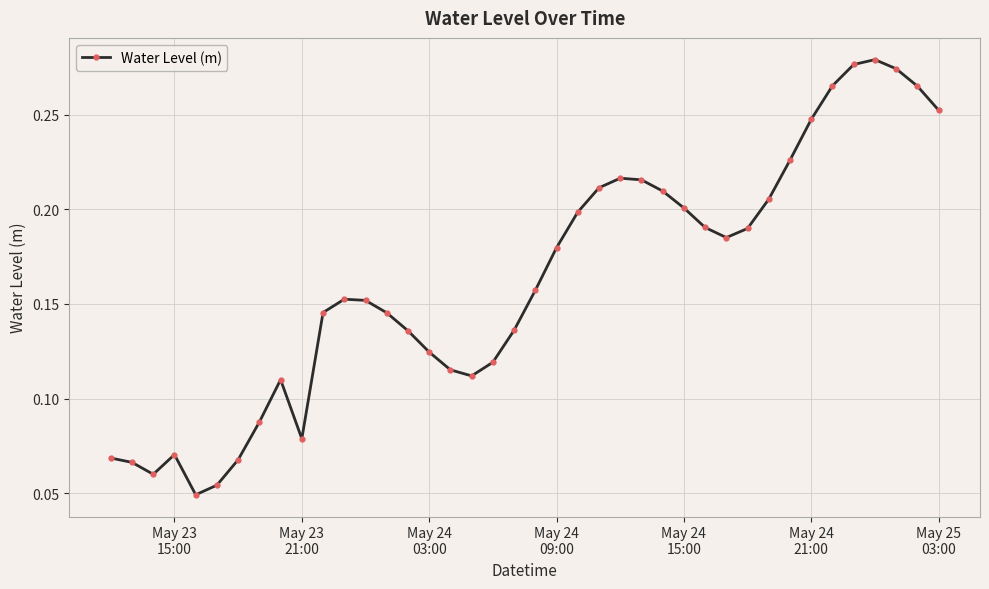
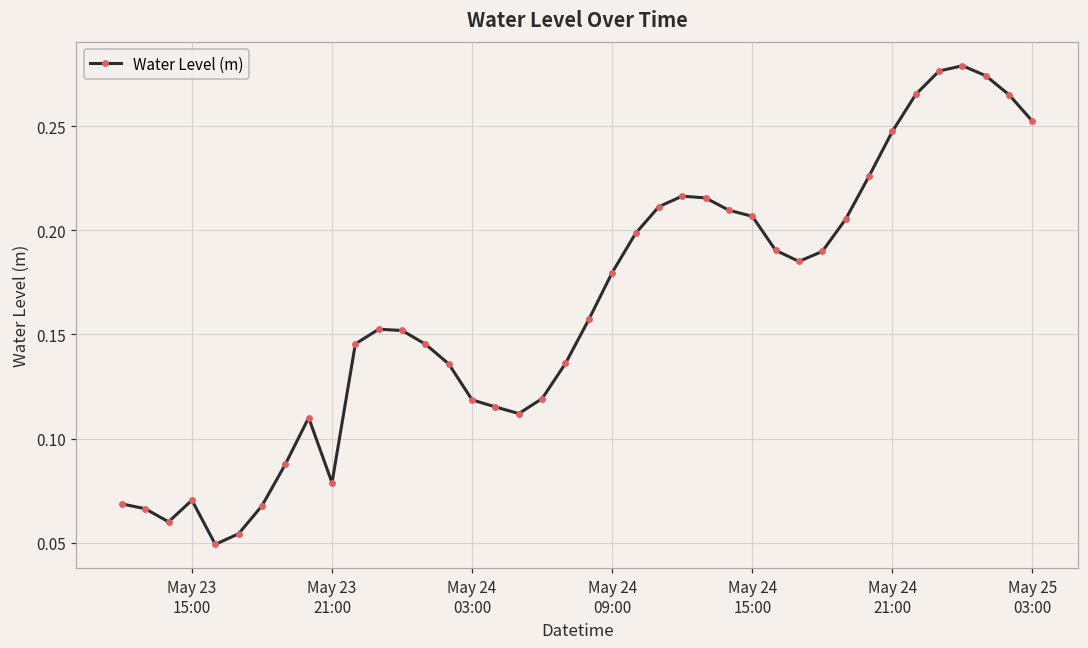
  {
    "May 23 15:00": 0.070,
    "May 23 21:00": 0.079,
-   "May 24 03:00": 0.125,
+   "May 24 03:00": 0.119,
    "May 24 09:00": 0.180,
-   "May 24 15:00": 0.201,
+   "May 24 15:00": 0.207,
    "May 24 21:00": 0.248,
    "May 25 03:00": 0.252
  }
